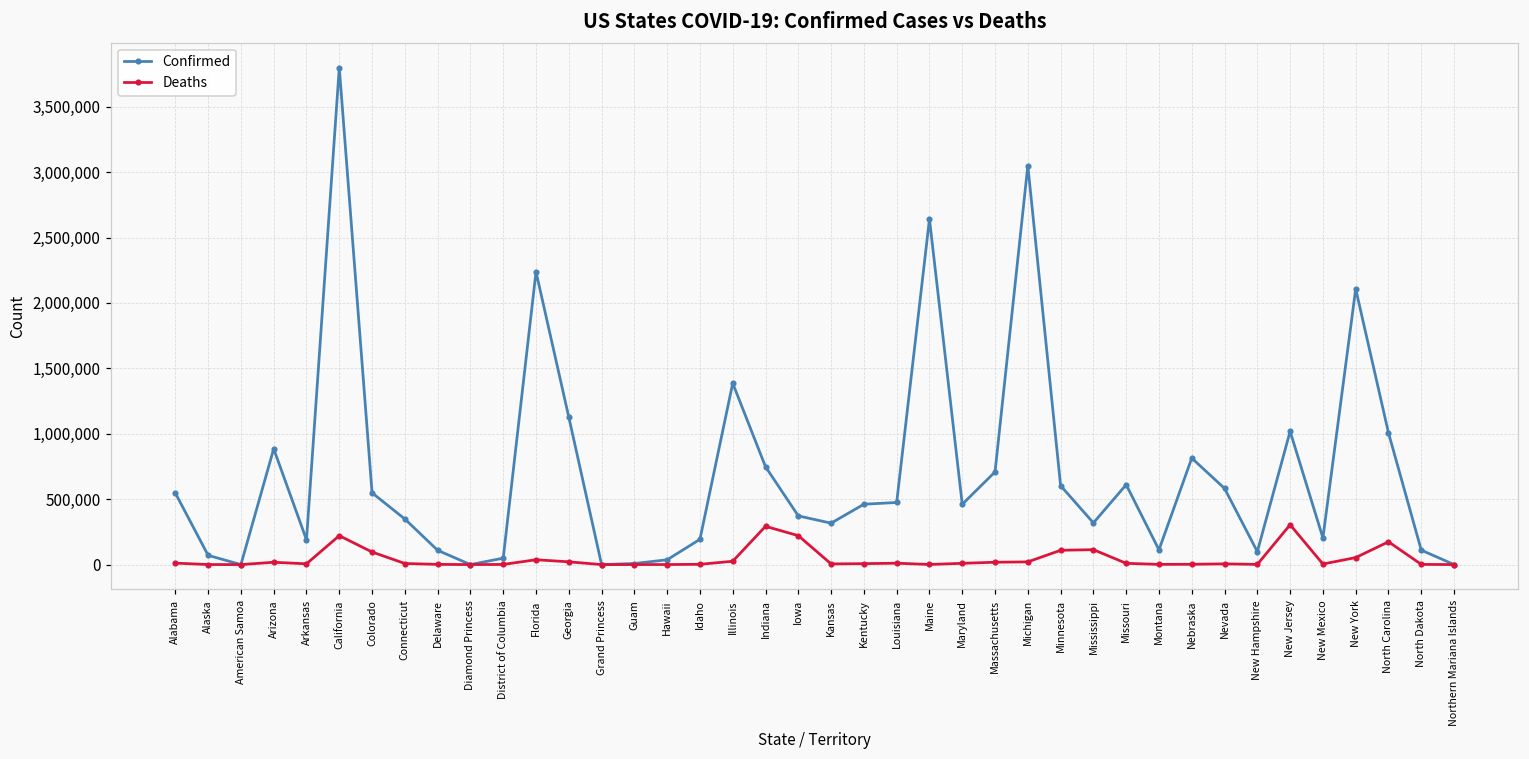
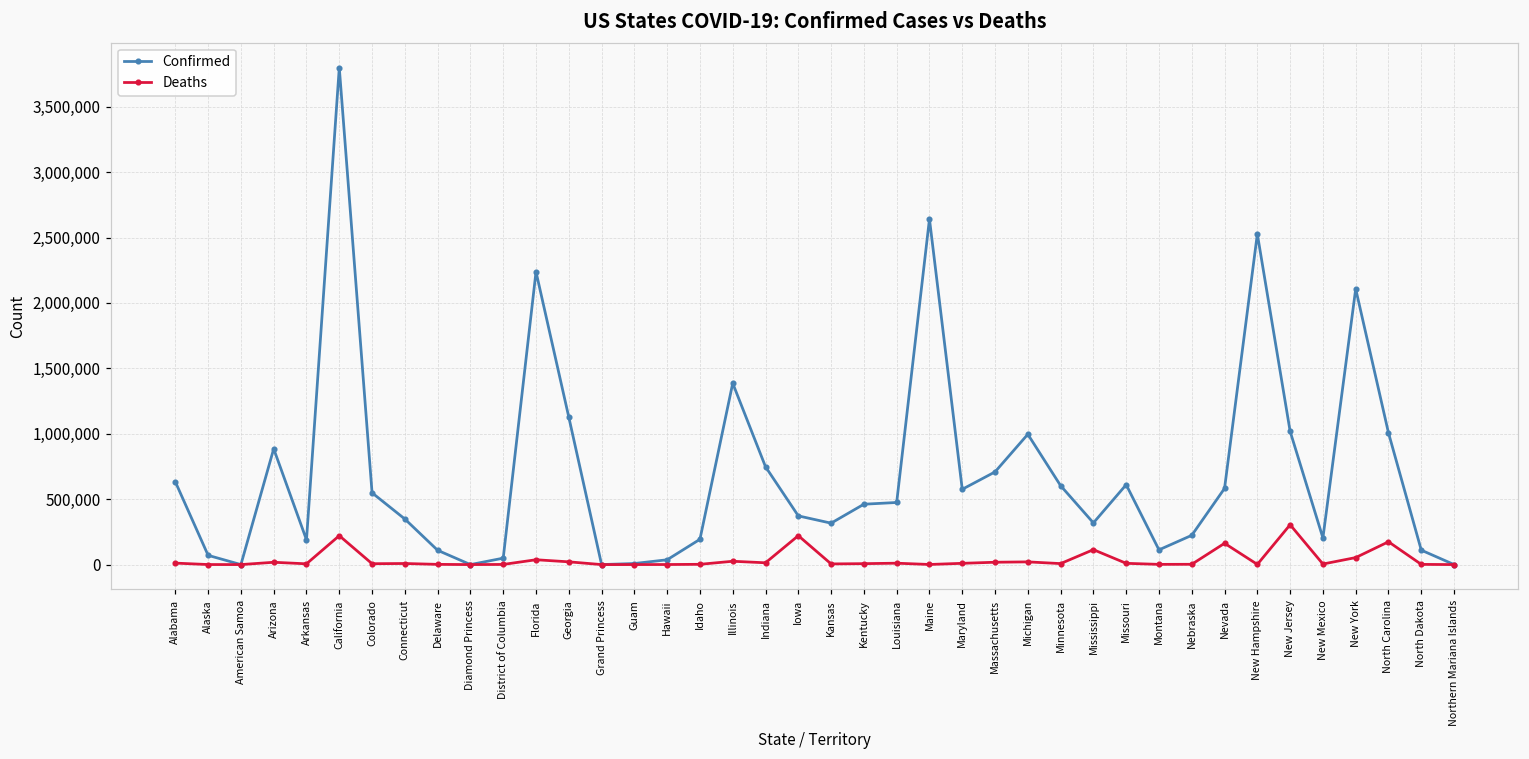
  {
    "Confirmed": {
-     "Alabama": "550,000",
+     "Alabama": "630,000",
      "Alaska": "70,000",
      "Arizona": "890,000",
      "Arkansas": "190,000",
      "California": "3,800,000",
      "Colorado": "550,000",
      "Connecticut": "350,000",
      "Delaware": "110,000",
      "District of Columbia": "50,000",
      "Florida": "2,240,000",
      "Georgia": "1,130,000",
      "Hawaii": "40,000",
      "Idaho": "190,000",
      "Illinois": "1,390,000",
      "Indiana": "750,000",
      "Iowa": "370,000",
      "Kansas": "320,000",
      "Kentucky": "460,000",
      "Louisiana": "470,000",
      "Maine": "2,640,000",
-     "Maryland": "460,000",
+     "Maryland": "580,000",
      "Massachusetts": "710,000",
-     "Michigan": "3,050,000",
+     "Michigan": "1,000,000",
      "Minnesota": "600,000",
      "Mississippi": "320,000",
      "Missouri": "610,000",
      "Montana": "110,000",
-     "Nebraska": "810,000",
+     "Nebraska": "220,000",
      "Nevada": "580,000",
-     "New Hampshire": "100,000",
+     "New Hampshire": "2,530,000",
      "New Jersey": "1,020,000",
      "New Mexico": "200,000",
      "New York": "2,110,000",
      "North Carolina": "1,010,000",
      "North Dakota": "110,000"
    },
    "Deaths": {
      "Alabama": "10,000",
      "Alaska": "0",
      "Arizona": "20,000",
      "Arkansas": "10,000",
      "California": "220,000",
-     "Colorado": "100,000",
+     "Colorado": "10,000",
      "Connecticut": "10,000",
      "Delaware": "0",
      "District of Columbia": "0",
      "Florida": "40,000",
      "Georgia": "20,000",
      "Hawaii": "0",
      "Idaho": "0",
      "Illinois": "30,000",
-     "Indiana": "290,000",
+     "Indiana": "10,000",
      "Iowa": "220,000",
      "Kansas": "10,000",
      "Kentucky": "10,000",
      "Louisiana": "10,000",
      "Maine": "0",
      "Maryland": "10,000",
      "Massachusetts": "20,000",
      "Michigan": "20,000",
-     "Minnesota": "110,000",
+     "Minnesota": "10,000",
      "Mississippi": "110,000",
      "Missouri": "10,000",
      "Montana": "0",
      "Nebraska": "0",
-     "Nevada": "10,000",
+     "Nevada": "160,000",
      "New Hampshire": "0",
      "New Jersey": "300,000",
      "New Mexico": "0",
      "New York": "50,000",
      "North Carolina": "170,000",
      "North Dakota": "0"
    }
  }
